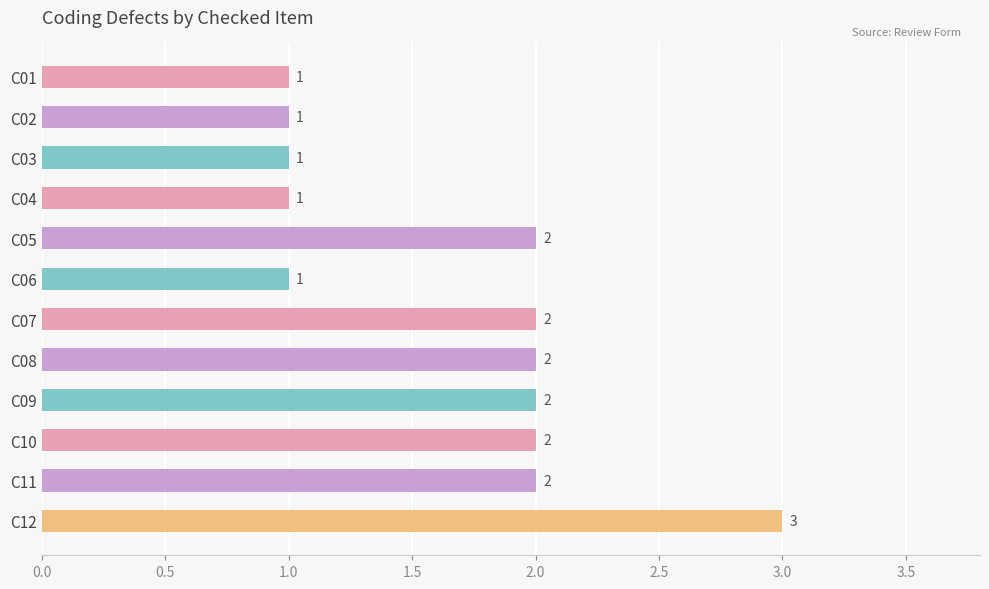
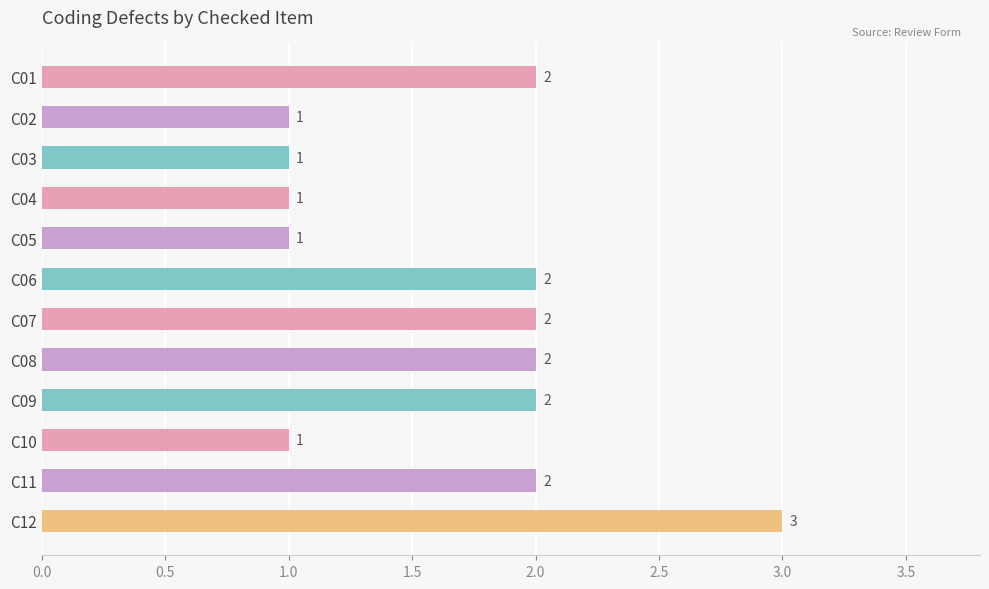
  {
-   "C01": 1,
+   "C01": 2,
    "C02": 1,
    "C03": 1,
    "C04": 1,
-   "C05": 2,
-   "C06": 1,
+   "C05": 1,
+   "C06": 2,
    "C07": 2,
    "C08": 2,
    "C09": 2,
-   "C10": 2,
+   "C10": 1,
    "C11": 2,
    "C12": 3
  }
